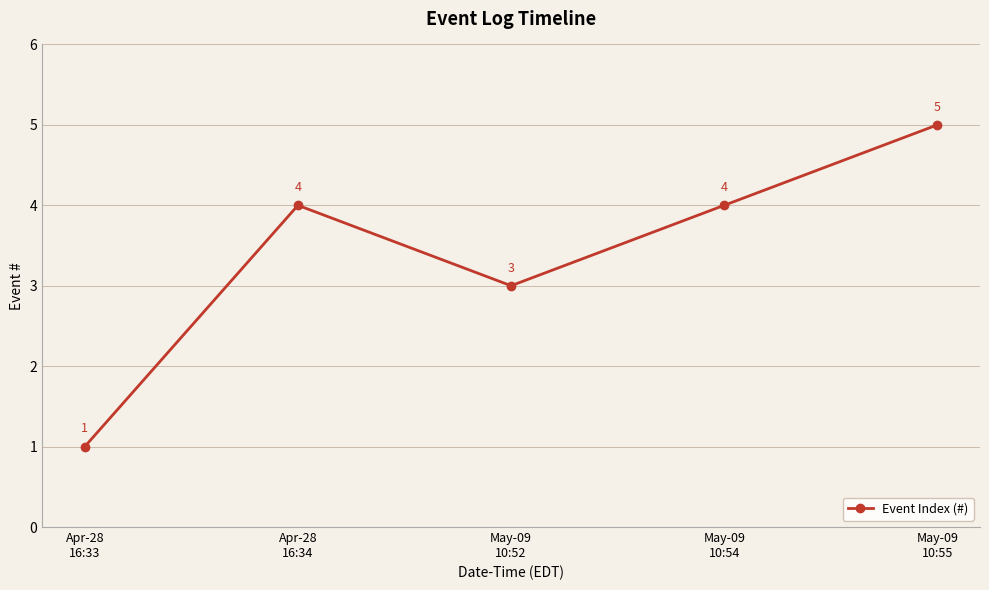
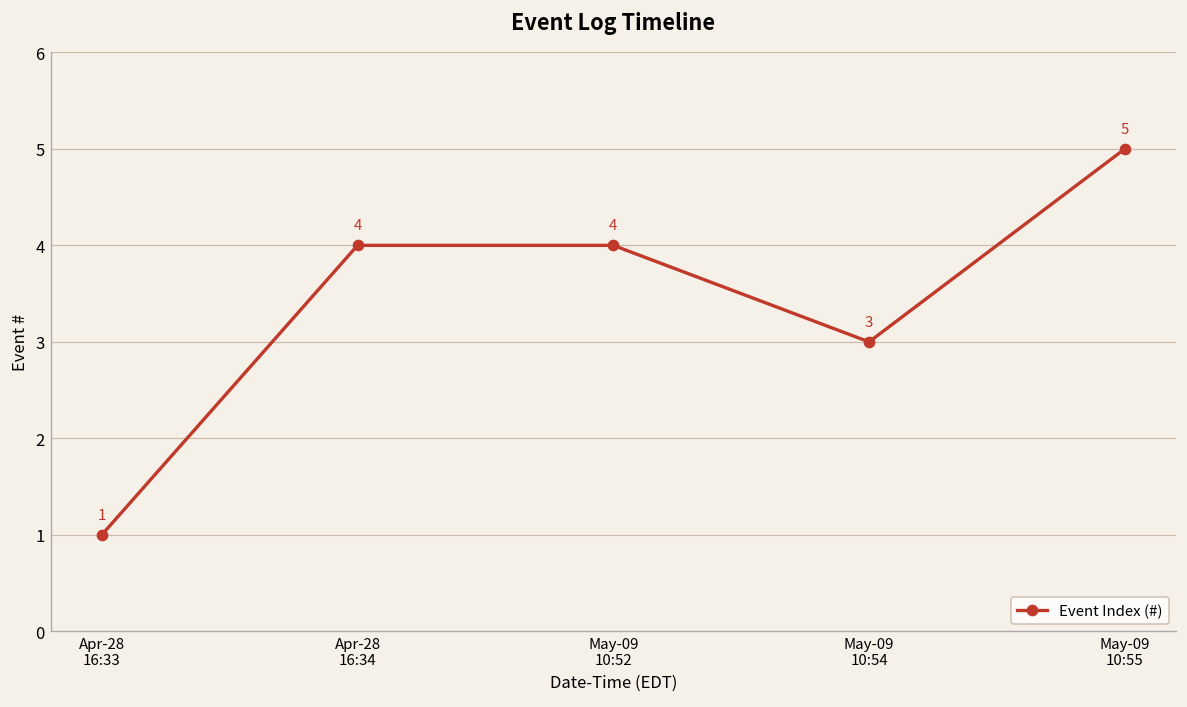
  {
    "Apr-28 16:33": 1,
    "Apr-28 16:34": 4,
-   "May-09 10:52": 3,
-   "May-09 10:54": 4,
+   "May-09 10:52": 4,
+   "May-09 10:54": 3,
    "May-09 10:55": 5
  }
